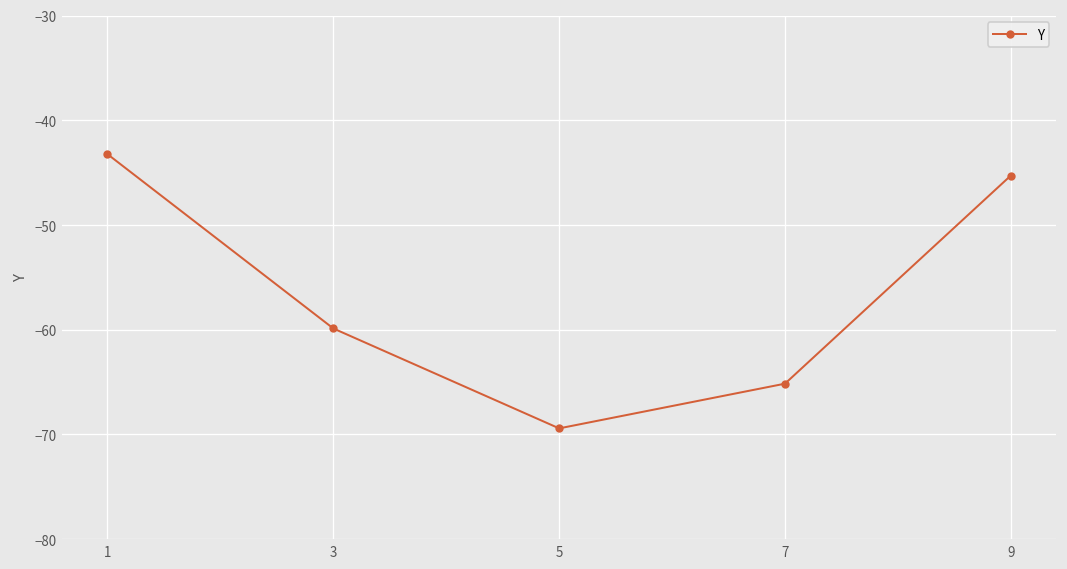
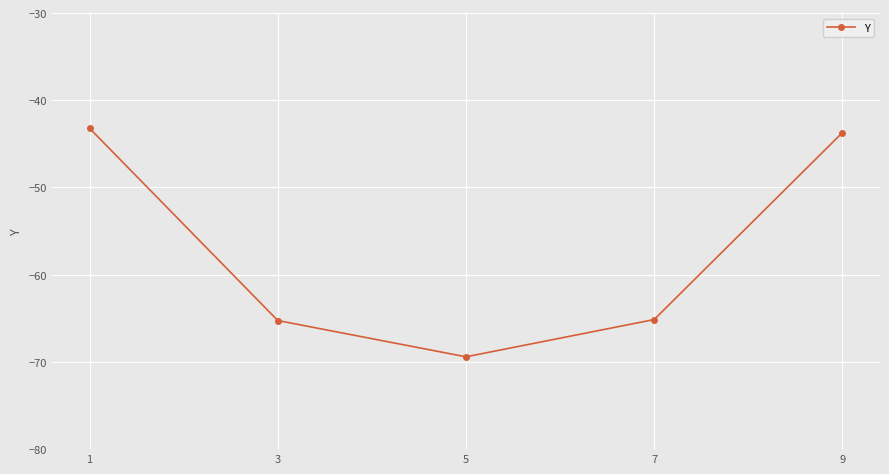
  {
    "1": -43,
-   "3": -60,
+   "3": -65,
    "5": -69,
    "7": -65,
-   "9": -45
+   "9": -44
  }
